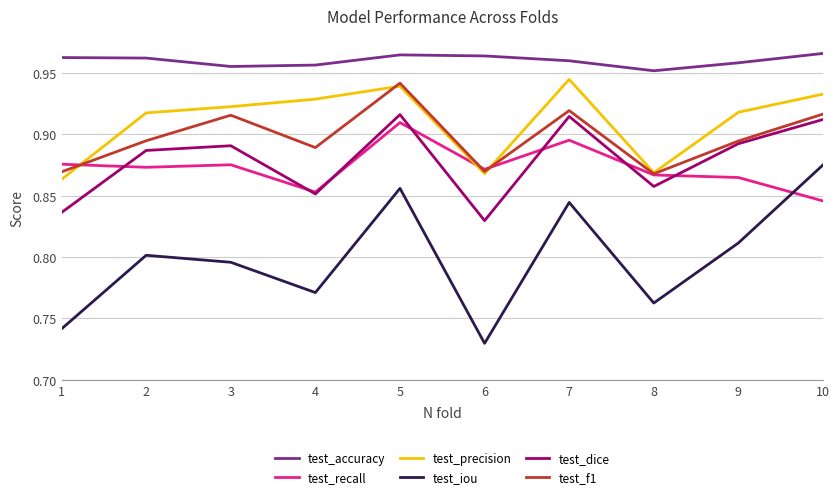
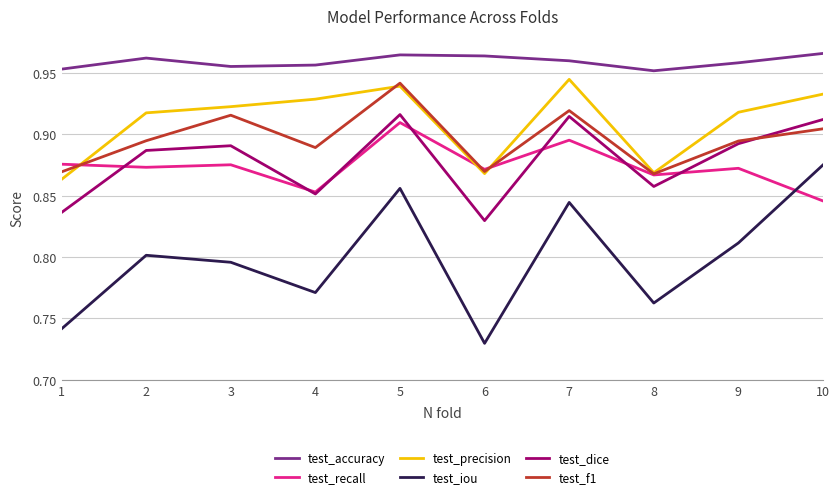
  {
    "test_accuracy": {
-     "1": 0.963,
+     "1": 0.953,
      "2": 0.962,
      "3": 0.955,
      "4": 0.956,
      "5": 0.965,
      "6": 0.964,
      "7": 0.960,
      "8": 0.952,
      "9": 0.958,
      "10": 0.966
    },
    "test_recall": {
      "1": 0.876,
      "2": 0.873,
      "3": 0.875,
      "5": 0.910,
      "7": 0.895,
-     "9": 0.865,
+     "9": 0.872,
      "10": 0.846
    },
    "test_precision": {
      "1": 0.863,
      "2": 0.917,
      "3": 0.923,
      "4": 0.929,
      "5": 0.939,
      "7": 0.945,
      "9": 0.918,
      "10": 0.933
    },
    "test_iou": {
      "1": 0.742,
      "2": 0.801,
      "3": 0.796,
      "4": 0.771,
      "5": 0.856,
      "6": 0.730,
      "7": 0.845,
      "8": 0.763,
      "9": 0.812,
      "10": 0.875
    },
    "test_dice": {
      "1": 0.836,
      "2": 0.887,
      "3": 0.891,
      "5": 0.916,
      "6": 0.830,
      "7": 0.915,
      "8": 0.858,
      "9": 0.892,
      "10": 0.912
    },
    "test_f1": {
      "1": 0.869,
      "2": 0.895,
      "3": 0.916,
      "4": 0.889,
      "5": 0.942,
      "7": 0.919,
      "9": 0.895,
-     "10": 0.916
+     "10": 0.904
    }
  }
